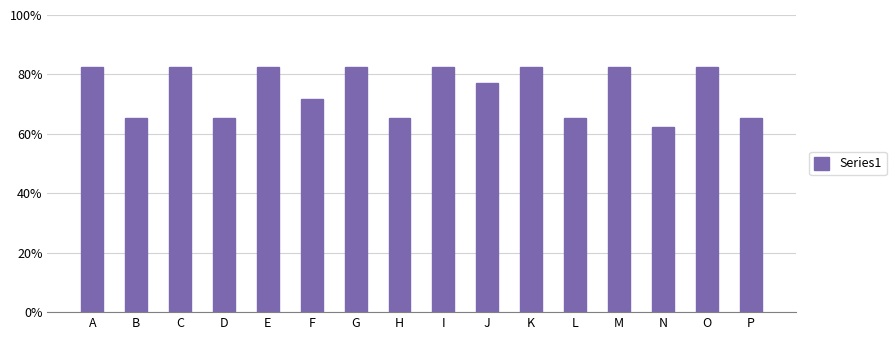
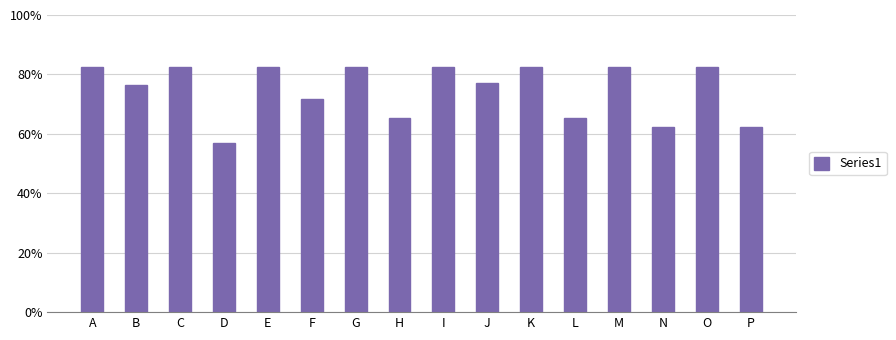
  {
    "A": "82%",
-   "B": "65%",
+   "B": "76%",
    "C": "82%",
-   "D": "65%",
+   "D": "57%",
    "E": "82%",
    "F": "72%",
    "G": "82%",
    "H": "65%",
    "I": "82%",
    "J": "77%",
    "K": "82%",
    "L": "65%",
    "M": "82%",
    "N": "62%",
    "O": "82%",
-   "P": "65%"
+   "P": "62%"
  }
